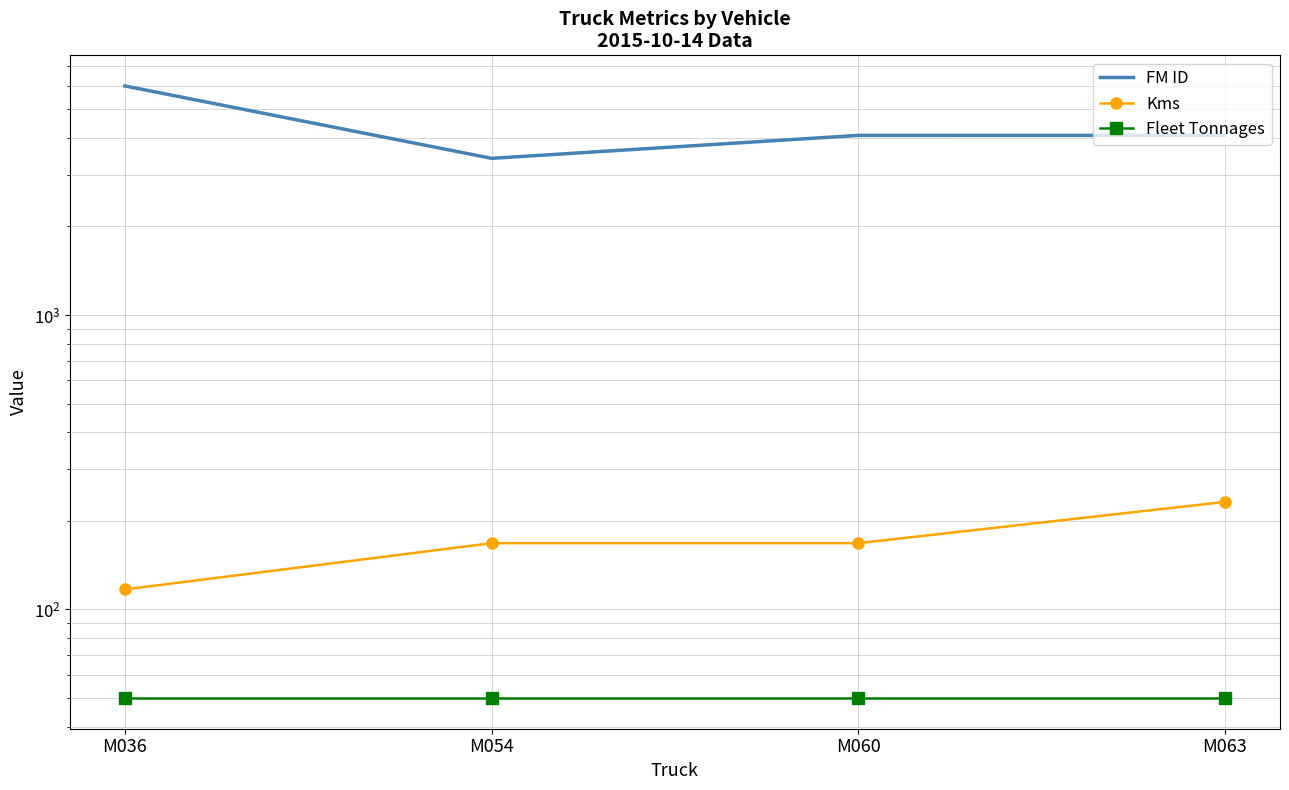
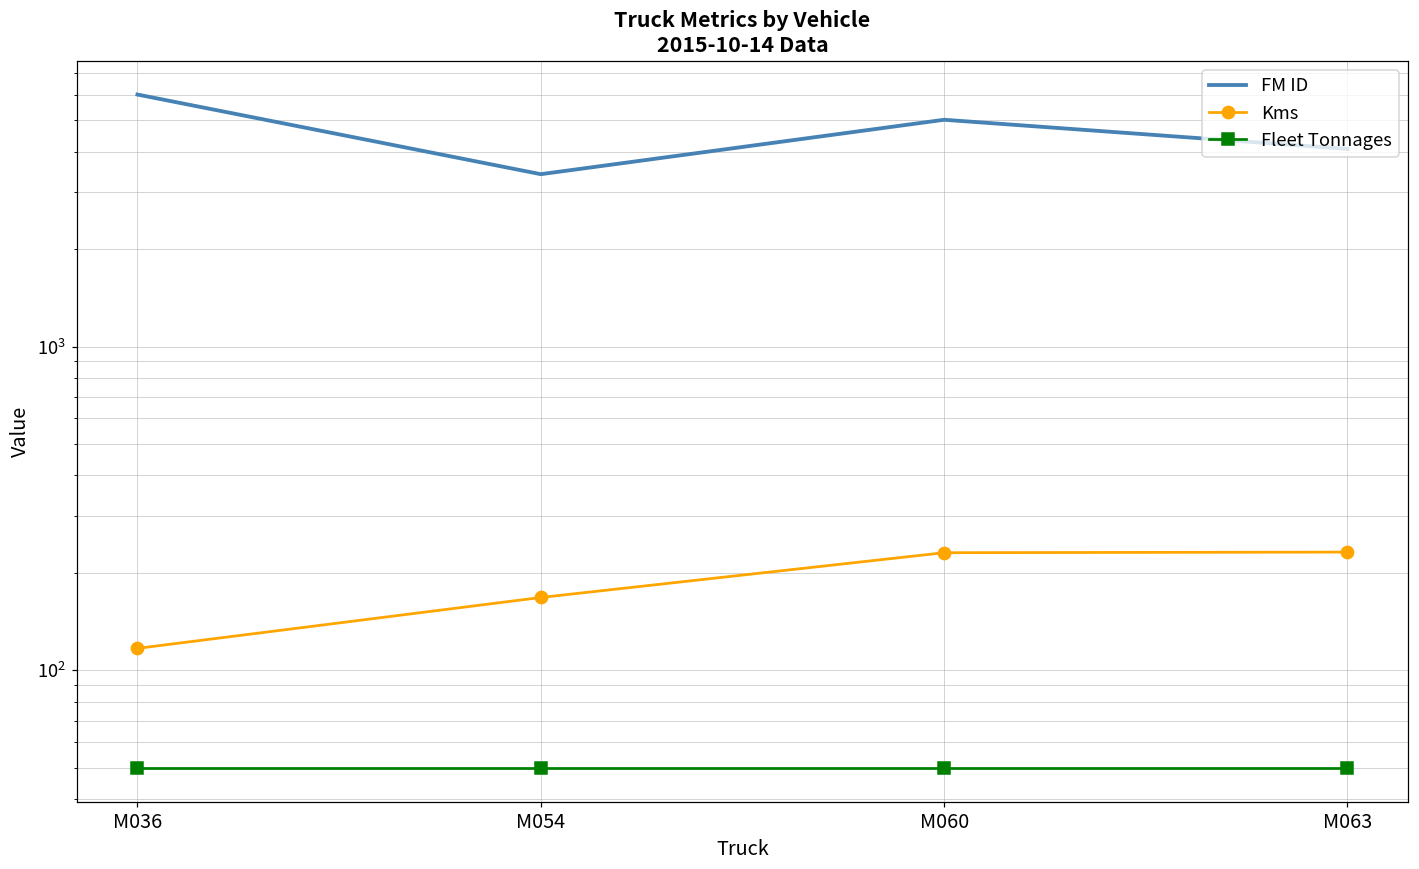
  {
    "FM ID": {
      "M036": 6000,
      "M054": 3400,
-     "M060": 4100
+     "M060": 5000
    },
    "Kms": {
      "M036": 117,
      "M054": 170,
-     "M060": 170,
+     "M060": 230,
      "M063": 230
    },
    "Fleet Tonnages": {
      "M036": 50,
      "M054": 50,
      "M060": 50,
      "M063": 50
    }
  }
